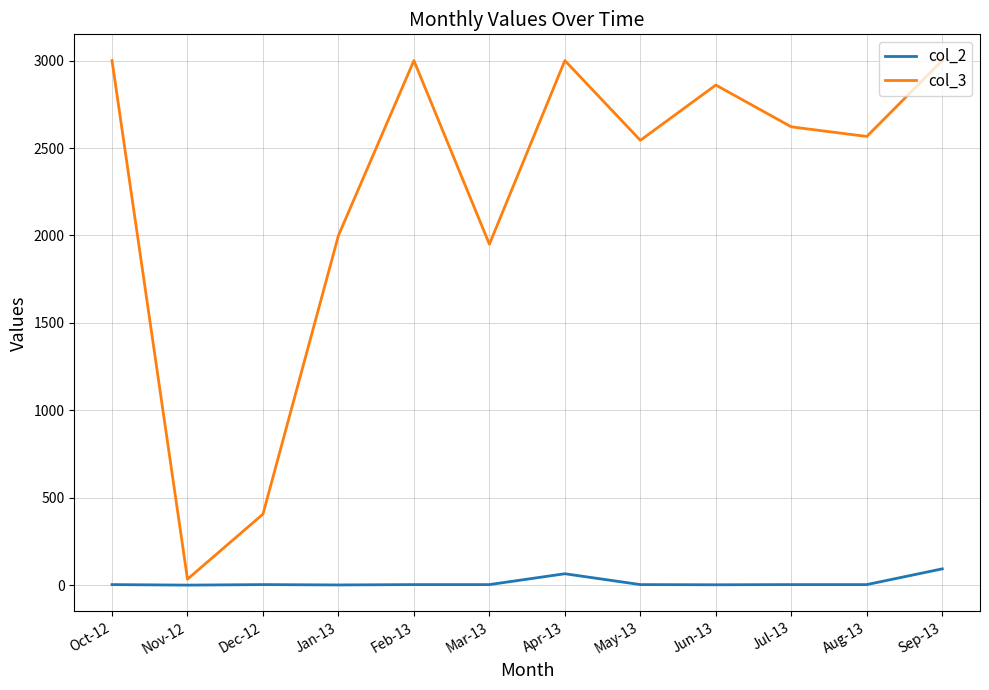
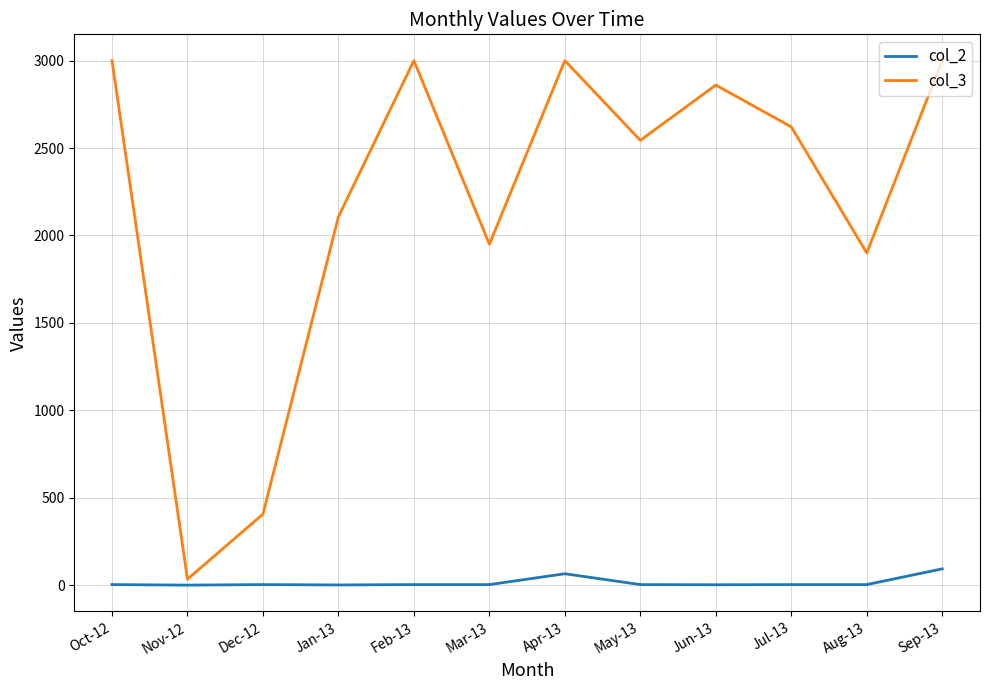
  {
    "col_2": {
      "Oct-12": 0,
      "Nov-12": 0,
      "Dec-12": 0,
      "Jan-13": 0,
      "Feb-13": 0,
      "Mar-13": 0,
      "Apr-13": 70,
      "May-13": 0,
      "Jun-13": 0,
      "Jul-13": 0,
      "Aug-13": 0,
      "Sep-13": 90
    },
    "col_3": {
      "Oct-12": 3000,
      "Nov-12": 40,
      "Dec-12": 410,
-     "Jan-13": 2000,
+     "Jan-13": 2110,
      "Feb-13": 3000,
      "Mar-13": 1950,
      "Apr-13": 3000,
      "May-13": 2540,
      "Jun-13": 2860,
      "Jul-13": 2620,
-     "Aug-13": 2570
+     "Aug-13": 1900
    }
  }
